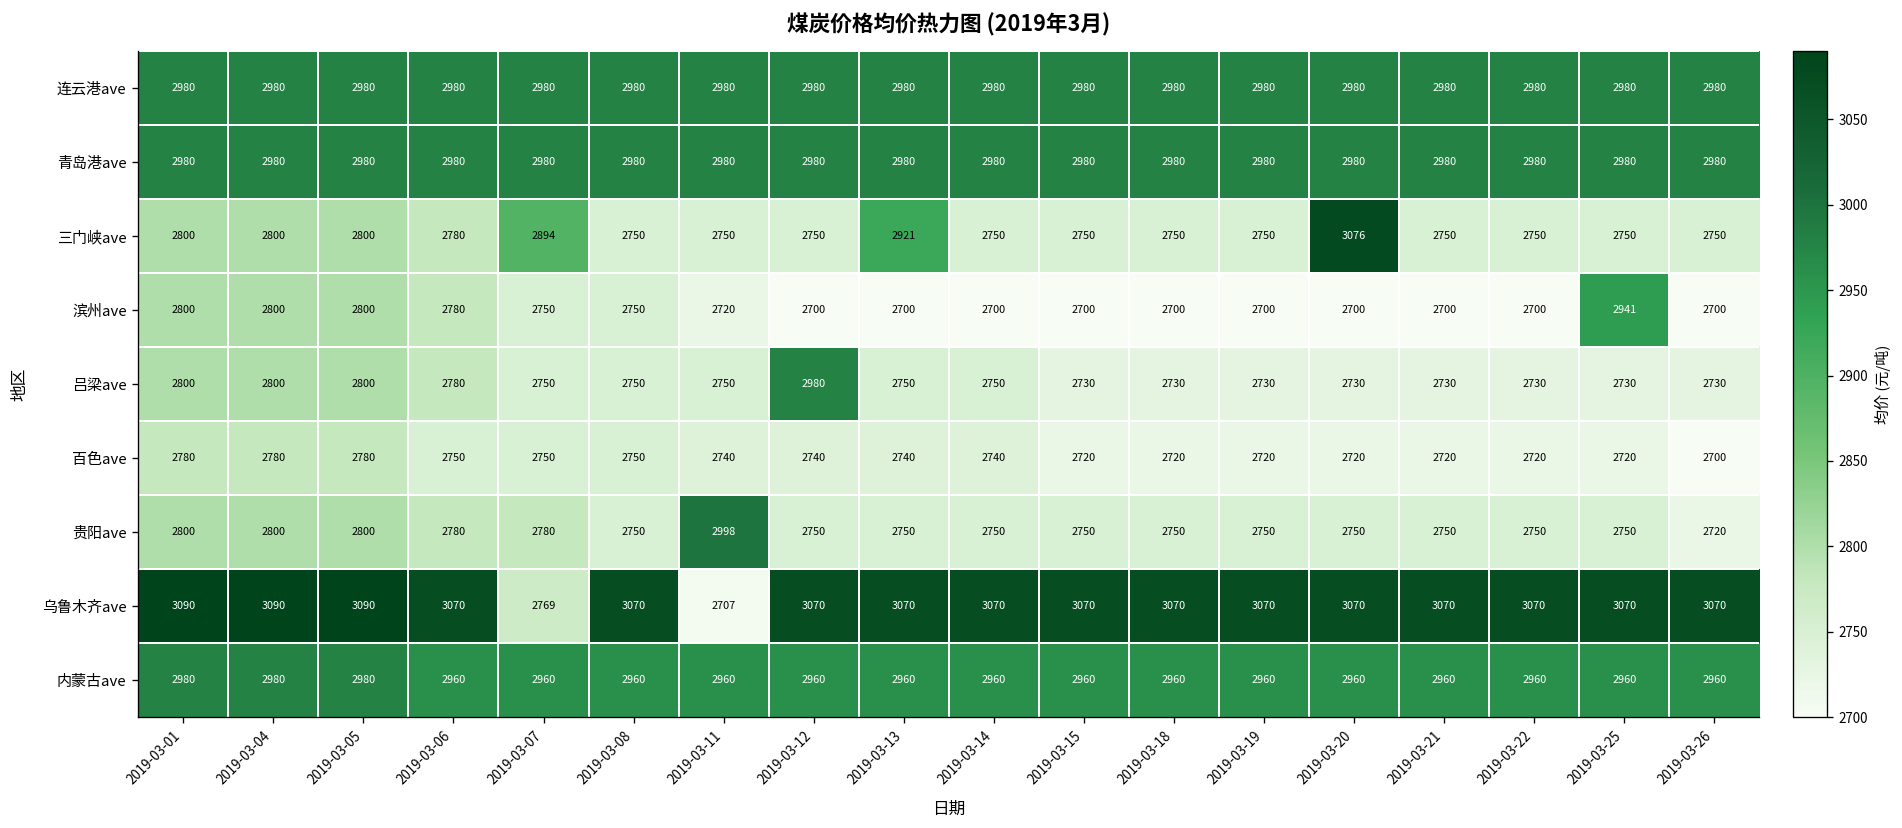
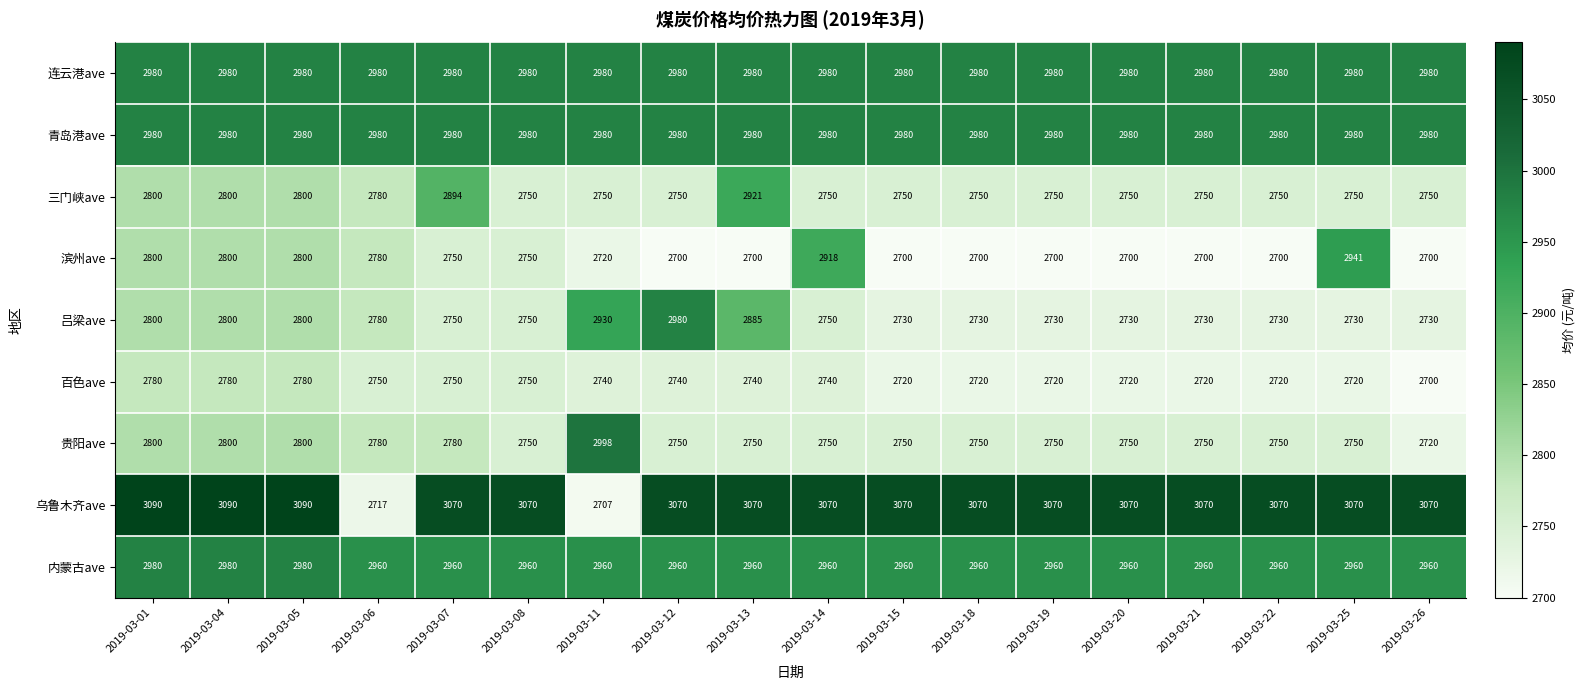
  {
    "连云港ave": {
      "2019-03-01": 2980,
      "2019-03-04": 2980,
      "2019-03-05": 2980,
      "2019-03-06": 2980,
      "2019-03-07": 2980,
      "2019-03-08": 2980,
      "2019-03-11": 2980,
      "2019-03-12": 2980,
      "2019-03-13": 2980,
      "2019-03-14": 2980,
      "2019-03-15": 2980,
      "2019-03-18": 2980,
      "2019-03-19": 2980,
      "2019-03-20": 2980,
      "2019-03-21": 2980,
      "2019-03-22": 2980,
      "2019-03-25": 2980,
      "2019-03-26": 2980
    },
    "青岛港ave": {
      "2019-03-01": 2980,
      "2019-03-04": 2980,
      "2019-03-05": 2980,
      "2019-03-06": 2980,
      "2019-03-07": 2980,
      "2019-03-08": 2980,
      "2019-03-11": 2980,
      "2019-03-12": 2980,
      "2019-03-13": 2980,
      "2019-03-14": 2980,
      "2019-03-15": 2980,
      "2019-03-18": 2980,
      "2019-03-19": 2980,
      "2019-03-20": 2980,
      "2019-03-21": 2980,
      "2019-03-22": 2980,
      "2019-03-25": 2980,
      "2019-03-26": 2980
    },
    "三门峡ave": {
      "2019-03-01": 2800,
      "2019-03-04": 2800,
      "2019-03-05": 2800,
      "2019-03-06": 2780,
      "2019-03-07": 2894,
      "2019-03-08": 2750,
      "2019-03-11": 2750,
      "2019-03-12": 2750,
      "2019-03-13": 2921,
      "2019-03-14": 2750,
      "2019-03-15": 2750,
      "2019-03-18": 2750,
      "2019-03-19": 2750,
-     "2019-03-20": 3076,
+     "2019-03-20": 2750,
      "2019-03-21": 2750,
      "2019-03-22": 2750,
      "2019-03-25": 2750,
      "2019-03-26": 2750
    },
    "滨州ave": {
      "2019-03-01": 2800,
      "2019-03-04": 2800,
      "2019-03-05": 2800,
      "2019-03-06": 2780,
      "2019-03-07": 2750,
      "2019-03-08": 2750,
      "2019-03-11": 2720,
      "2019-03-12": 2700,
      "2019-03-13": 2700,
-     "2019-03-14": 2700,
+     "2019-03-14": 2918,
      "2019-03-15": 2700,
      "2019-03-18": 2700,
      "2019-03-19": 2700,
      "2019-03-20": 2700,
      "2019-03-21": 2700,
      "2019-03-22": 2700,
      "2019-03-25": 2941,
      "2019-03-26": 2700
    },
    "吕梁ave": {
      "2019-03-01": 2800,
      "2019-03-04": 2800,
      "2019-03-05": 2800,
      "2019-03-06": 2780,
      "2019-03-07": 2750,
      "2019-03-08": 2750,
-     "2019-03-11": 2750,
+     "2019-03-11": 2930,
      "2019-03-12": 2980,
-     "2019-03-13": 2750,
+     "2019-03-13": 2885,
      "2019-03-14": 2750,
      "2019-03-15": 2730,
      "2019-03-18": 2730,
      "2019-03-19": 2730,
      "2019-03-20": 2730,
      "2019-03-21": 2730,
      "2019-03-22": 2730,
      "2019-03-25": 2730,
      "2019-03-26": 2730
    },
    "百色ave": {
      "2019-03-01": 2780,
      "2019-03-04": 2780,
      "2019-03-05": 2780,
      "2019-03-06": 2750,
      "2019-03-07": 2750,
      "2019-03-08": 2750,
      "2019-03-11": 2740,
      "2019-03-12": 2740,
      "2019-03-13": 2740,
      "2019-03-14": 2740,
      "2019-03-15": 2720,
      "2019-03-18": 2720,
      "2019-03-19": 2720,
      "2019-03-20": 2720,
      "2019-03-21": 2720,
      "2019-03-22": 2720,
      "2019-03-25": 2720,
      "2019-03-26": 2700
    },
    "贵阳ave": {
      "2019-03-01": 2800,
      "2019-03-04": 2800,
      "2019-03-05": 2800,
      "2019-03-06": 2780,
      "2019-03-07": 2780,
      "2019-03-08": 2750,
      "2019-03-11": 2998,
      "2019-03-12": 2750,
      "2019-03-13": 2750,
      "2019-03-14": 2750,
      "2019-03-15": 2750,
      "2019-03-18": 2750,
      "2019-03-19": 2750,
      "2019-03-20": 2750,
      "2019-03-21": 2750,
      "2019-03-22": 2750,
      "2019-03-25": 2750,
      "2019-03-26": 2720
    },
    "乌鲁木齐ave": {
      "2019-03-01": 3090,
      "2019-03-04": 3090,
      "2019-03-05": 3090,
-     "2019-03-06": 3070,
-     "2019-03-07": 2769,
+     "2019-03-06": 2717,
+     "2019-03-07": 3070,
      "2019-03-08": 3070,
      "2019-03-11": 2707,
      "2019-03-12": 3070,
      "2019-03-13": 3070,
      "2019-03-14": 3070,
      "2019-03-15": 3070,
      "2019-03-18": 3070,
      "2019-03-19": 3070,
      "2019-03-20": 3070,
      "2019-03-21": 3070,
      "2019-03-22": 3070,
      "2019-03-25": 3070,
      "2019-03-26": 3070
    },
    "内蒙古ave": {
      "2019-03-01": 2980,
      "2019-03-04": 2980,
      "2019-03-05": 2980,
      "2019-03-06": 2960,
      "2019-03-07": 2960,
      "2019-03-08": 2960,
      "2019-03-11": 2960,
      "2019-03-12": 2960,
      "2019-03-13": 2960,
      "2019-03-14": 2960,
      "2019-03-15": 2960,
      "2019-03-18": 2960,
      "2019-03-19": 2960,
      "2019-03-20": 2960,
      "2019-03-21": 2960,
      "2019-03-22": 2960,
      "2019-03-25": 2960,
      "2019-03-26": 2960
    }
  }
